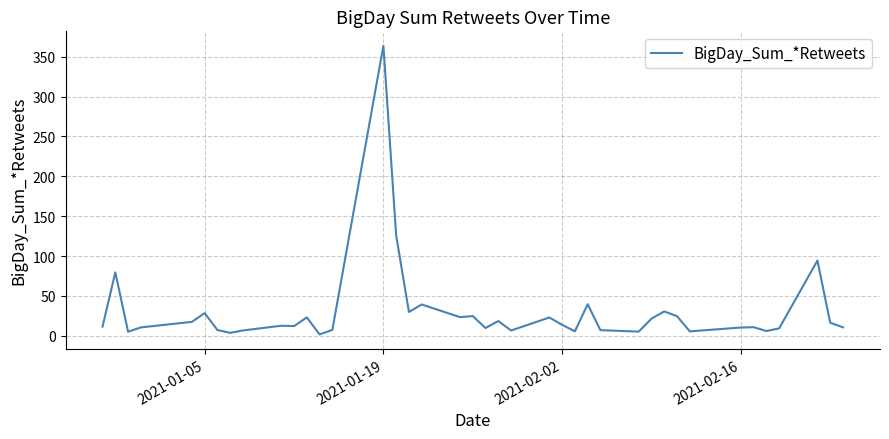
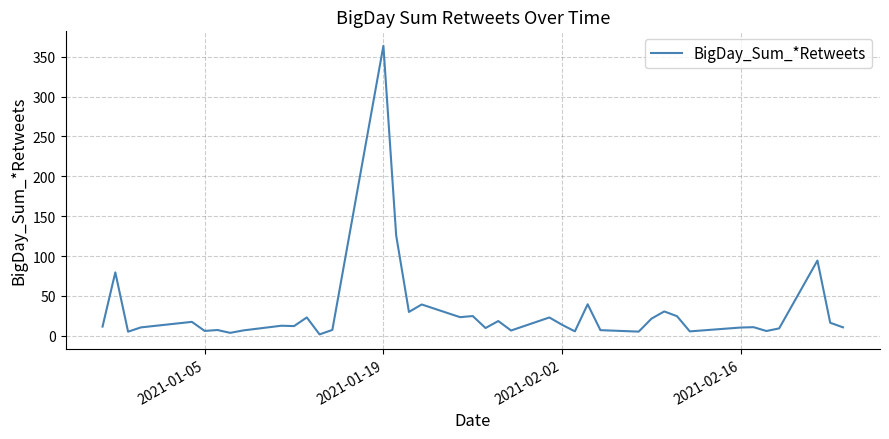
  {
-   "2021-01-05": 30,
+   "2021-01-05": 10,
    "2021-01-19": 360,
    "2021-02-02": 10,
    "2021-02-16": 10
  }
